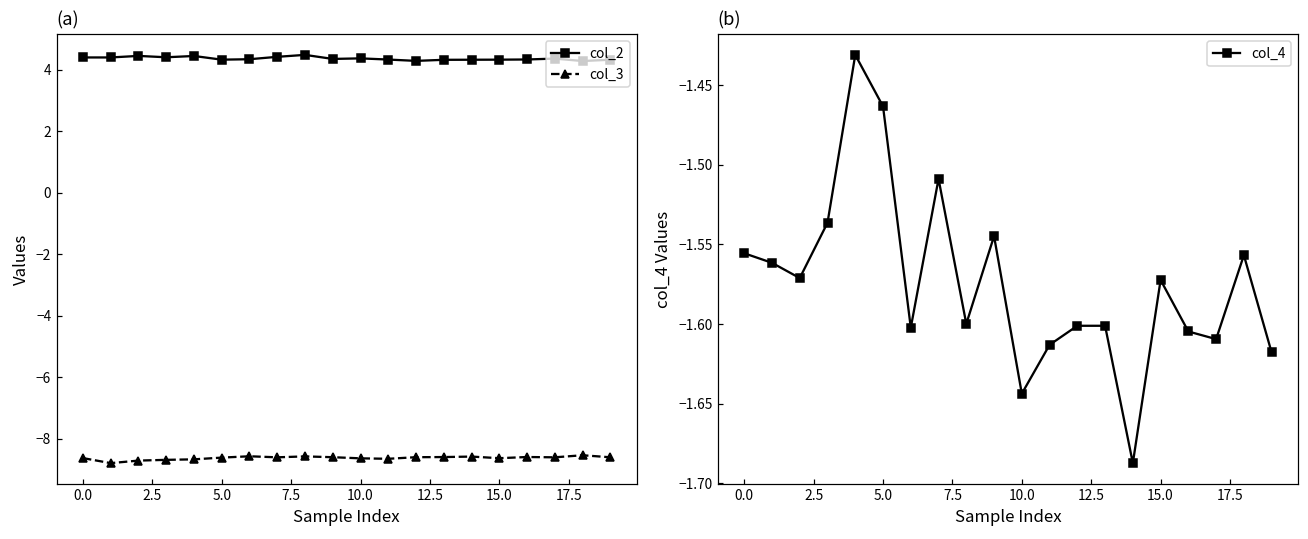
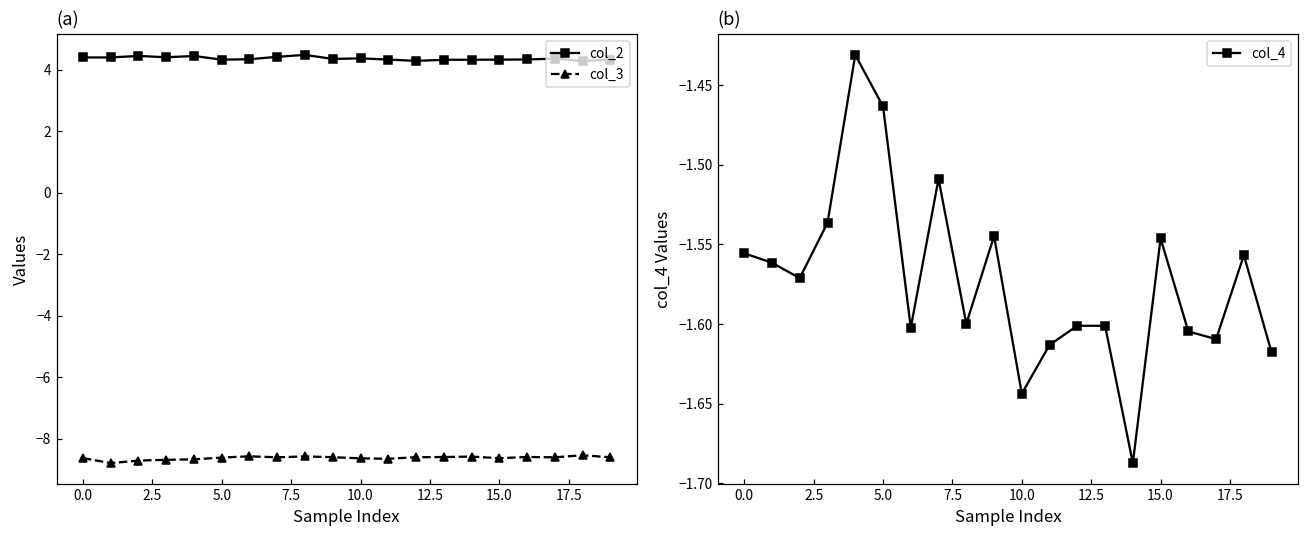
  {
    "(b)": {
      "0.0": -1.556,
      "5.0": -1.463,
      "10.0": -1.644,
-     "15.0": -1.572
+     "15.0": -1.546
    }
  }
